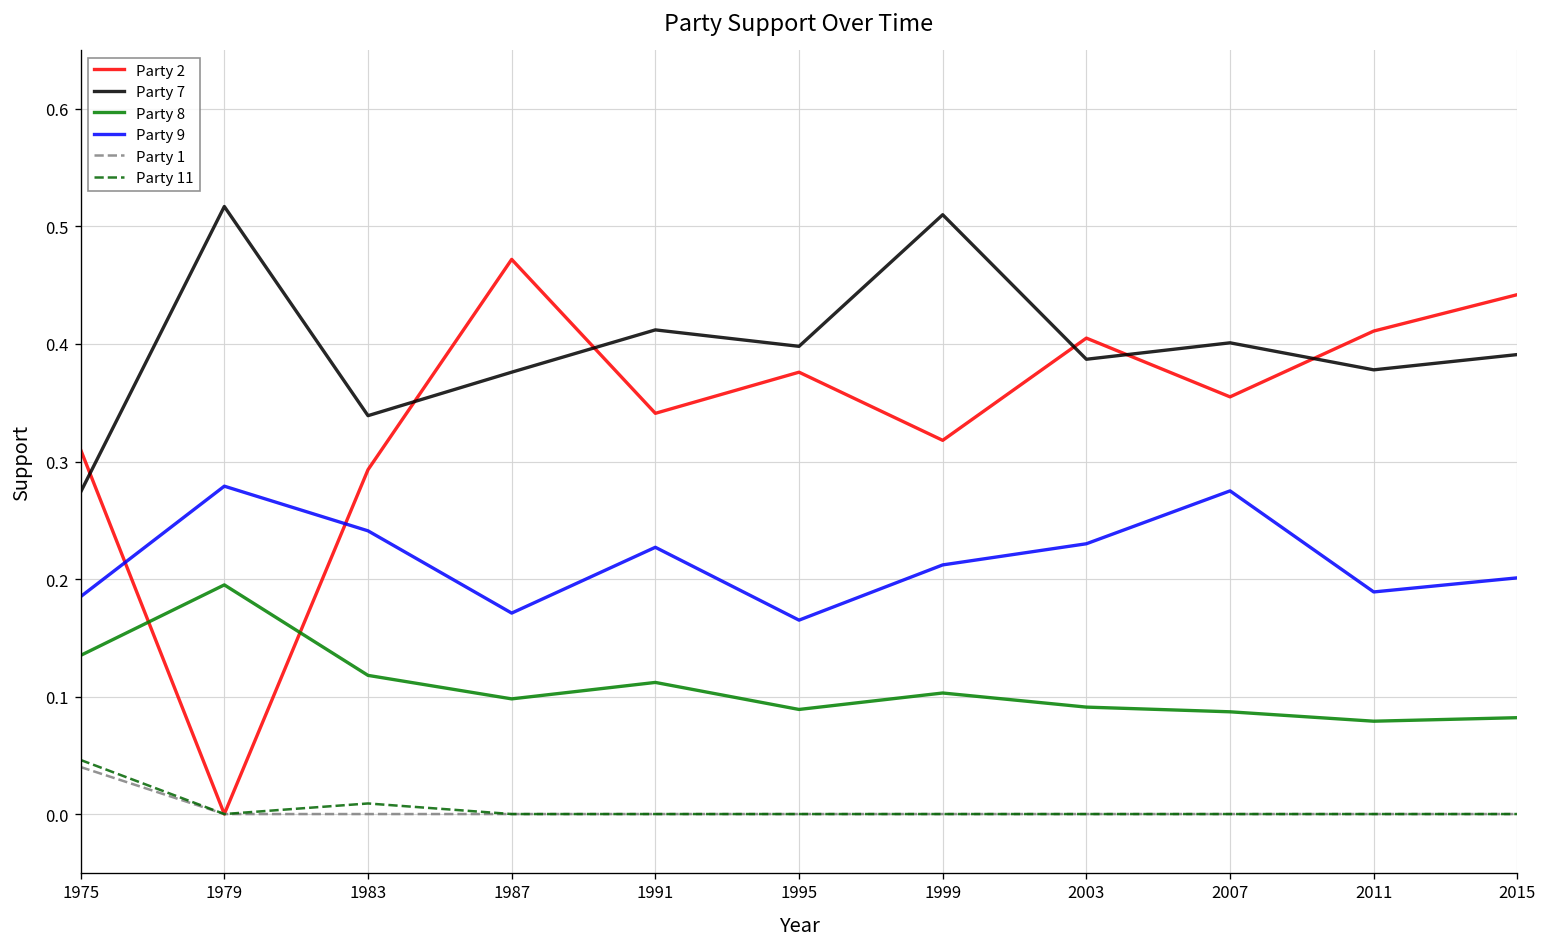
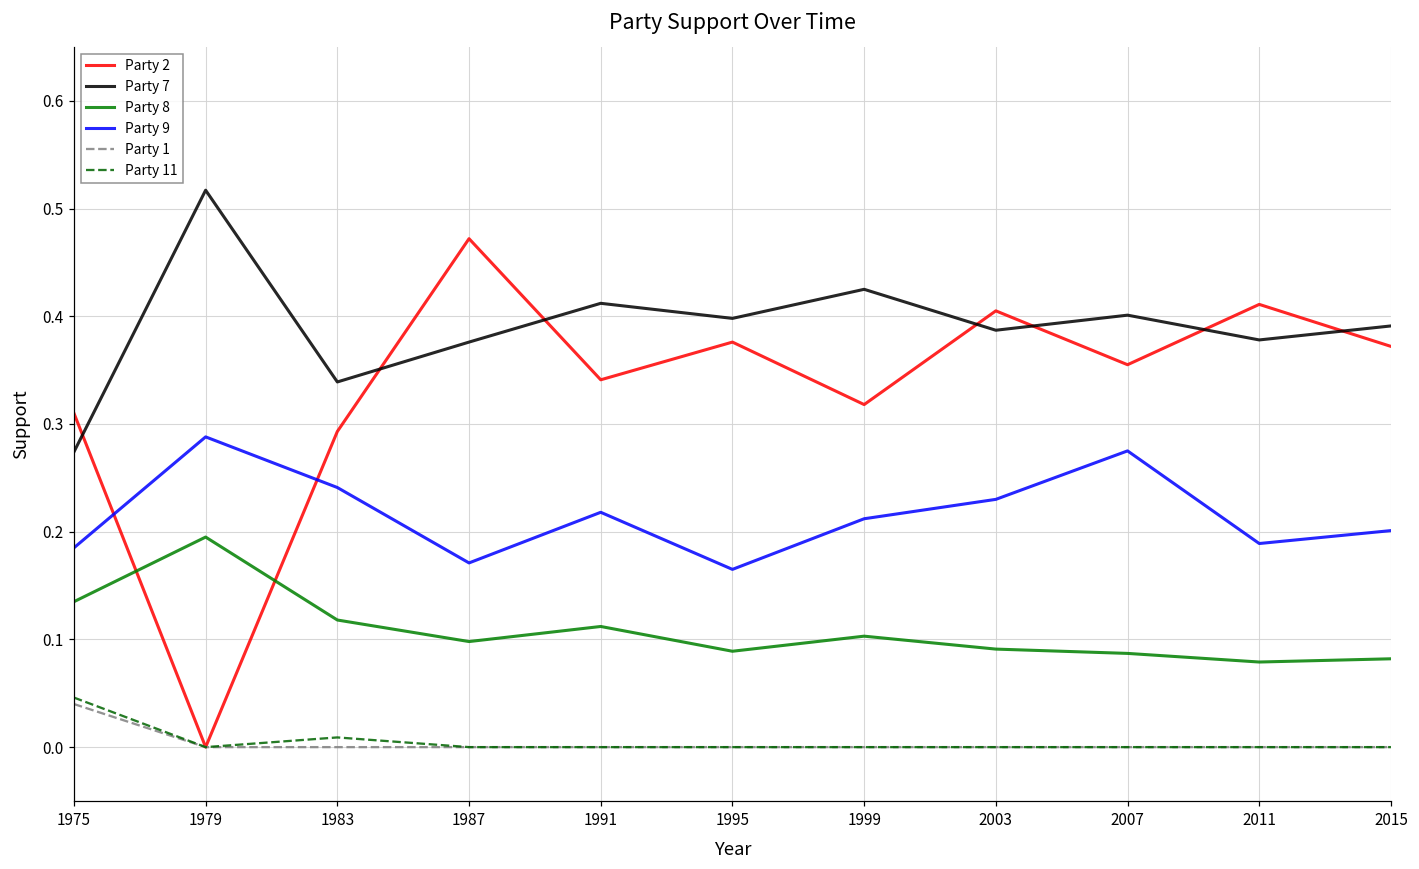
  {
    "Party 2": {
      "1975": 0.31,
      "1983": 0.29,
      "1987": 0.47,
      "1991": 0.34,
      "1995": 0.38,
      "1999": 0.32,
      "2003": 0.41,
      "2007": 0.36,
      "2011": 0.41,
-     "2015": 0.44
+     "2015": 0.37
    },
    "Party 7": {
      "1975": 0.27,
      "1979": 0.52,
      "1983": 0.34,
      "1987": 0.38,
      "1991": 0.41,
      "1995": 0.40,
-     "1999": 0.51,
+     "1999": 0.43,
      "2003": 0.39,
      "2007": 0.40,
      "2011": 0.38,
      "2015": 0.39
    },
    "Party 9": {
      "1975": 0.19,
-     "1979": 0.28,
+     "1979": 0.29,
      "1983": 0.24,
      "1987": 0.17,
-     "1991": 0.23,
+     "1991": 0.22,
      "1995": 0.17,
      "1999": 0.21,
      "2003": 0.23,
      "2007": 0.28,
      "2011": 0.19,
      "2015": 0.20
    },
    "Party 1": {
      "1975": 0.04,
      "1983": 0.00
    }
  }
